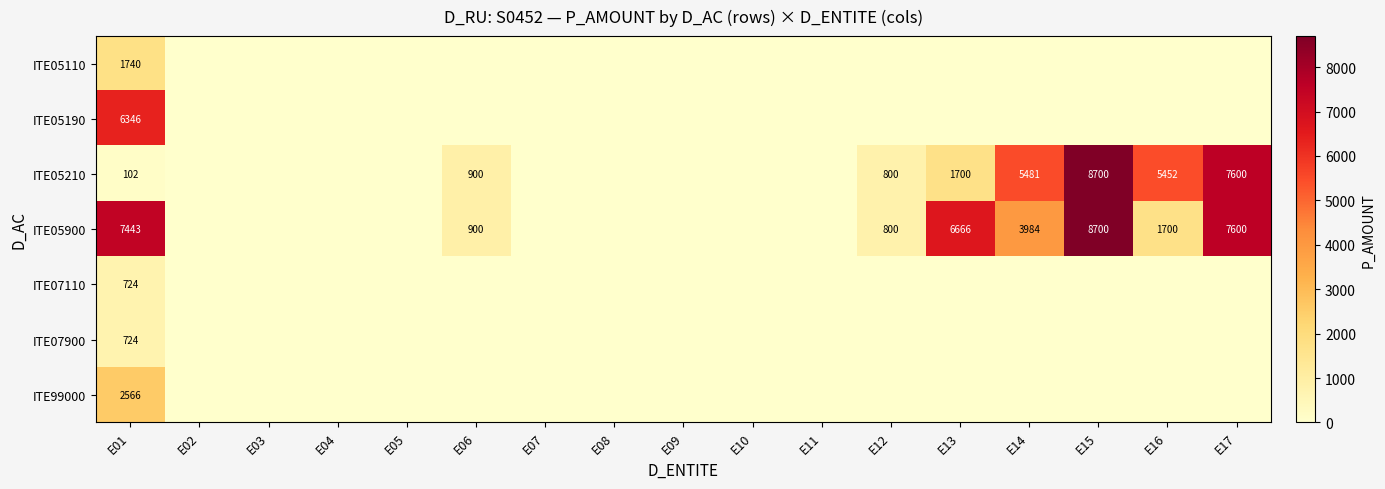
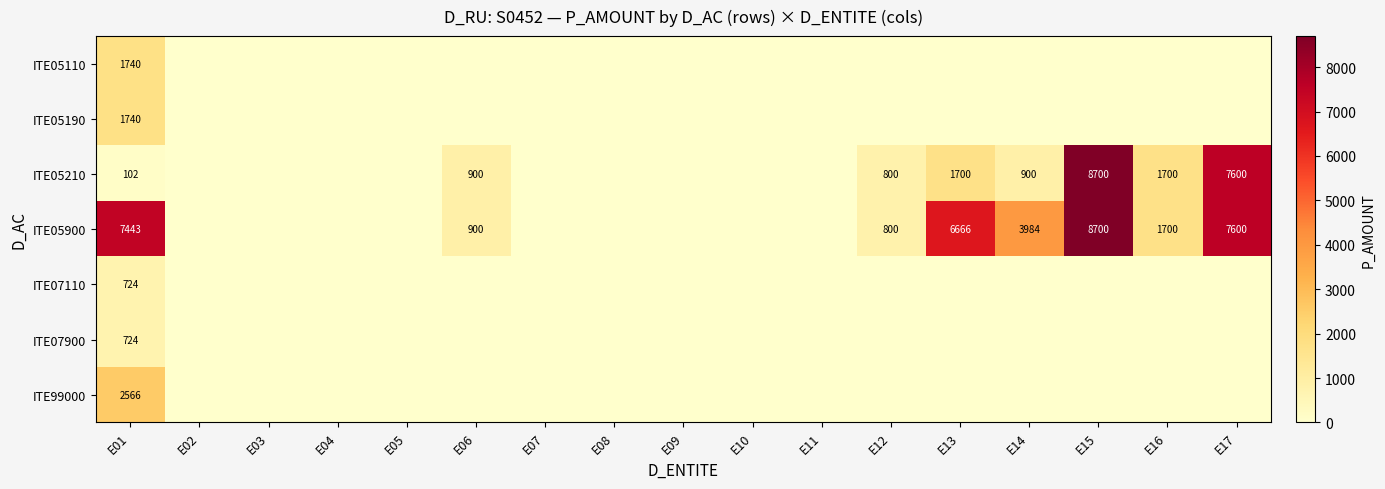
  {
    "ITE05110": {
      "E01": 1740
    },
    "ITE05190": {
-     "E01": 6346
+     "E01": 1740
    },
    "ITE05210": {
      "E01": 102,
      "E06": 900,
      "E12": 800,
      "E13": 1700,
-     "E14": 5481,
+     "E14": 900,
      "E15": 8700,
-     "E16": 5452,
+     "E16": 1700,
      "E17": 7600
    },
    "ITE05900": {
      "E01": 7443,
      "E06": 900,
      "E12": 800,
      "E13": 6666,
      "E14": 3984,
      "E15": 8700,
      "E16": 1700,
      "E17": 7600
    },
    "ITE07110": {
      "E01": 724
    },
    "ITE07900": {
      "E01": 724
    },
    "ITE99000": {
      "E01": 2566
    }
  }
